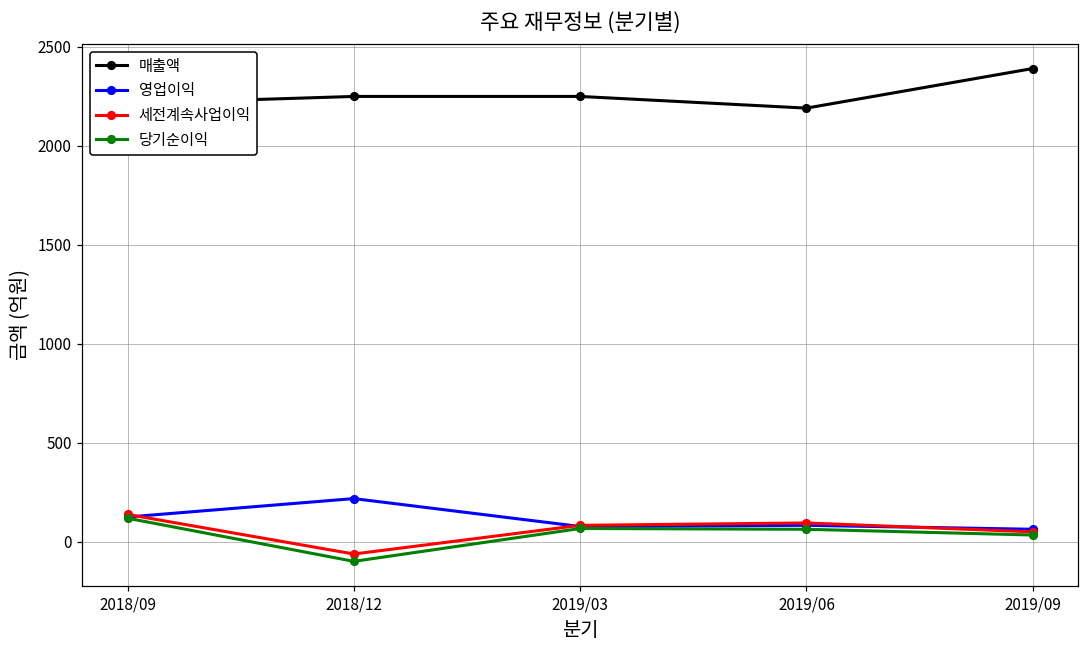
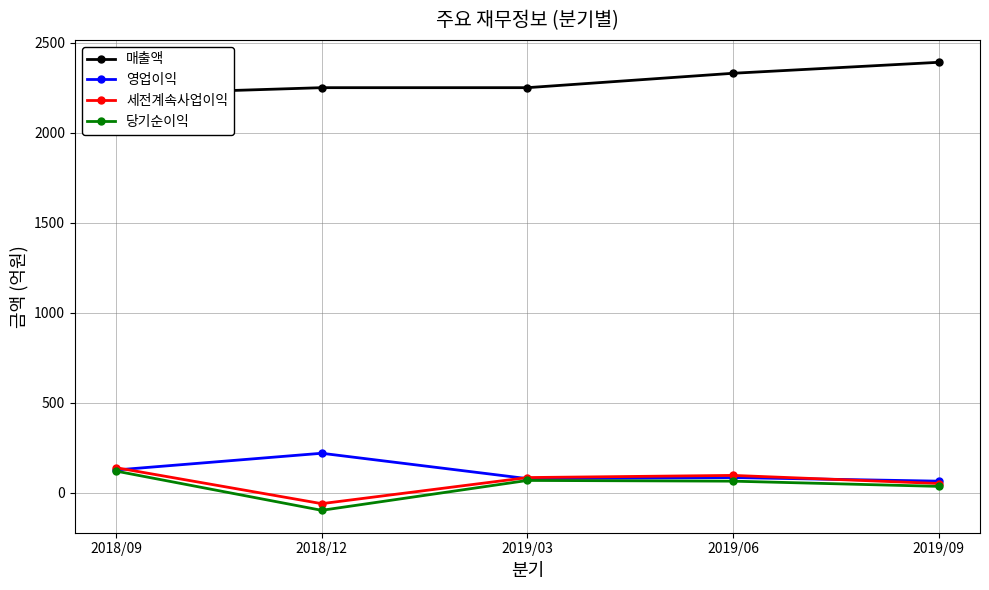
  {
    "매출액": {
      "2018/12": 2250,
      "2019/03": 2250,
-     "2019/06": 2190,
+     "2019/06": 2330,
      "2019/09": 2390
    },
    "영업이익": {
      "2018/12": 220
    },
    "세전계속사업이익": {
      "2018/12": -60
    },
    "당기순이익": {
      "2018/12": -100,
      "2019/06": 60,
      "2019/09": 40
    }
  }
